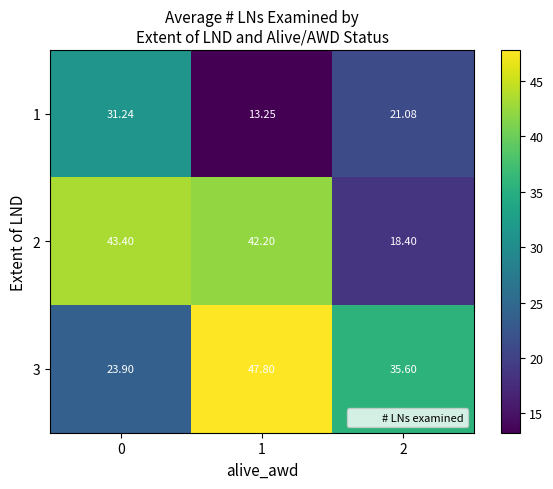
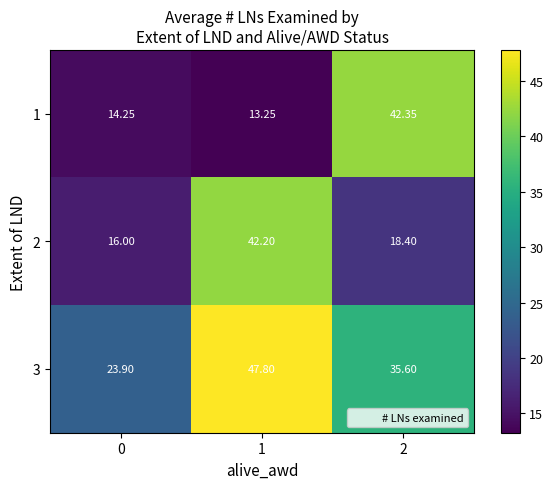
  {
    "1": {
-     "0": 31.24,
+     "0": 14.25,
      "1": 13.25,
-     "2": 21.08
+     "2": 42.35
    },
    "2": {
-     "0": 43.40,
+     "0": 16.00,
      "1": 42.20,
      "2": 18.40
    },
    "3": {
      "0": 23.90,
      "1": 47.80,
      "2": 35.60
    }
  }
